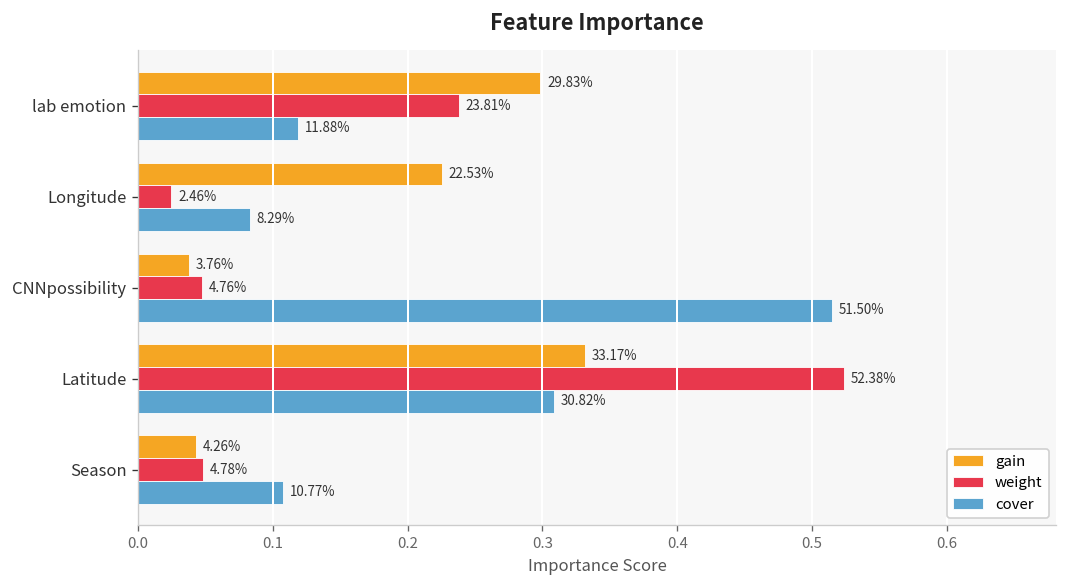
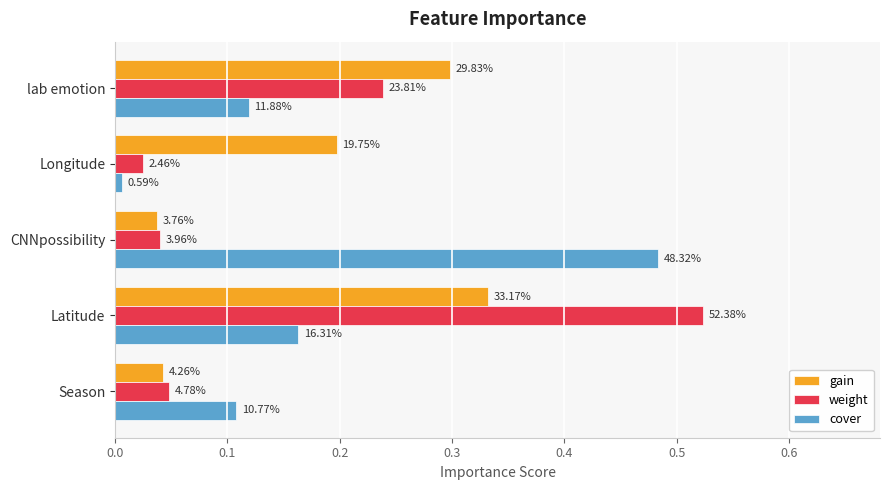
  {
    "gain": {
      "lab emotion": "29.83%",
-     "Longitude": "22.53%",
+     "Longitude": "19.75%",
      "CNNpossibility": "3.76%",
      "Latitude": "33.17%",
      "Season": "4.26%"
    },
    "weight": {
      "lab emotion": "23.81%",
      "Longitude": "2.46%",
-     "CNNpossibility": "4.76%",
+     "CNNpossibility": "3.96%",
      "Latitude": "52.38%",
      "Season": "4.78%"
    },
    "cover": {
      "lab emotion": "11.88%",
-     "Longitude": "8.29%",
-     "CNNpossibility": "51.50%",
-     "Latitude": "30.82%",
+     "Longitude": "0.59%",
+     "CNNpossibility": "48.32%",
+     "Latitude": "16.31%",
      "Season": "10.77%"
    }
  }
